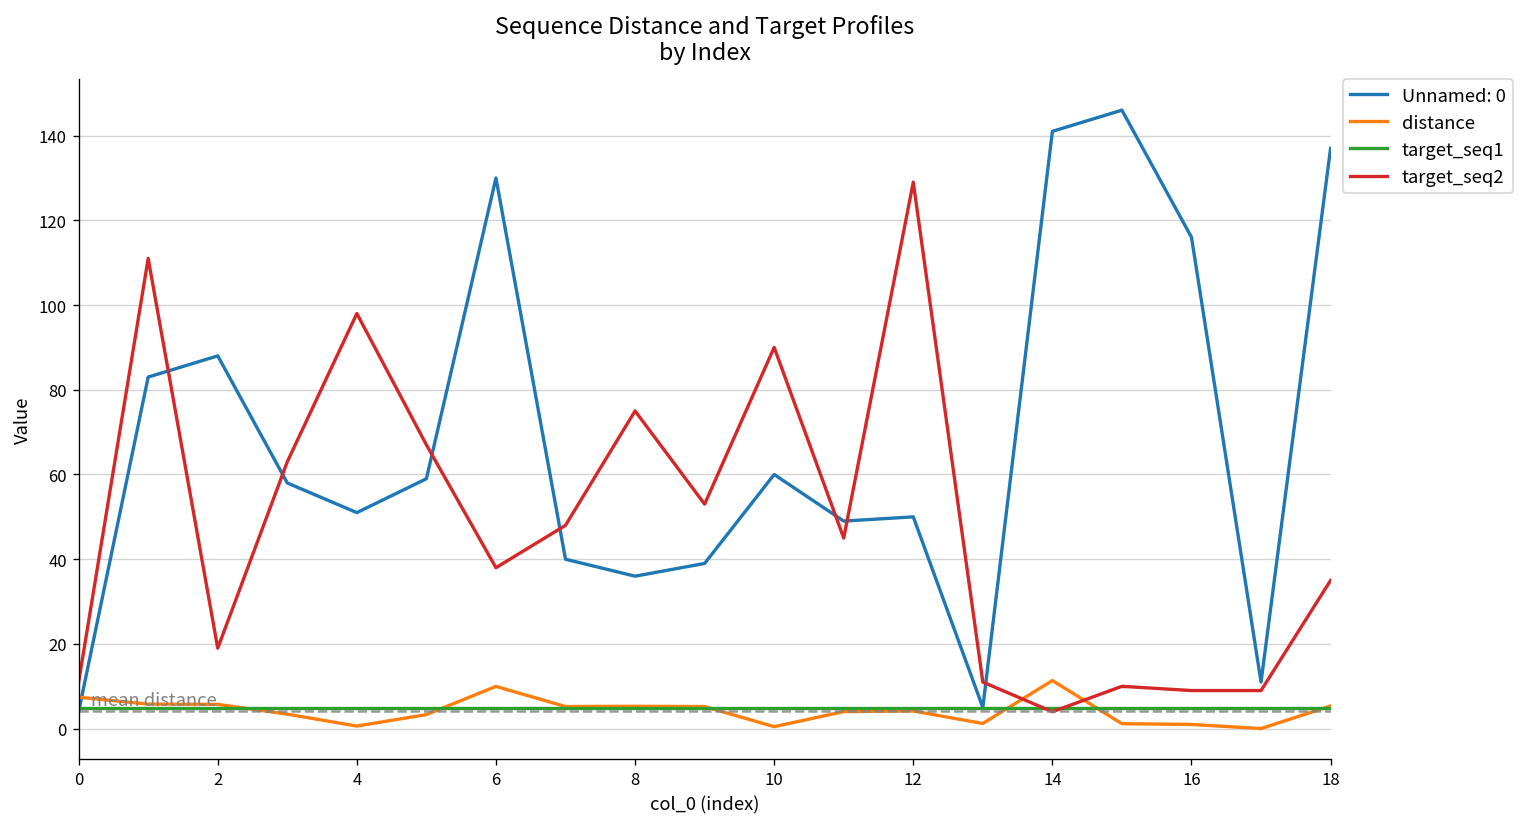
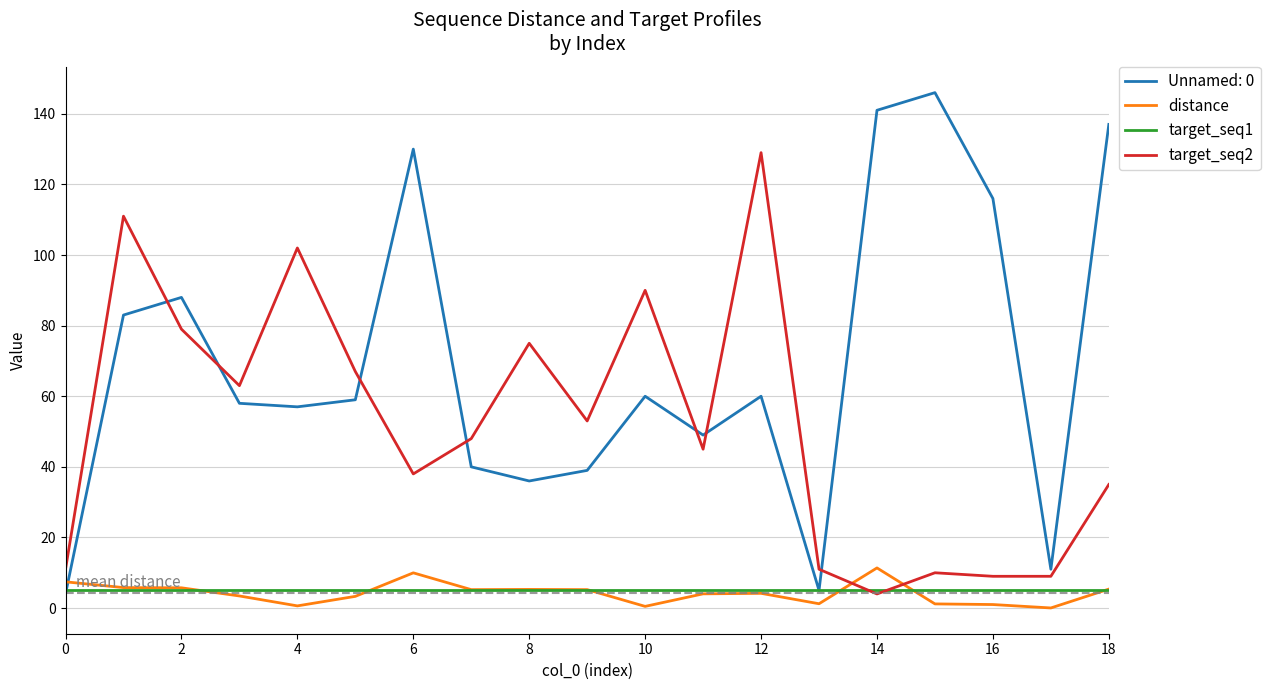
  {
    "Unnamed: 0": {
      "0": 4,
      "2": 88,
-     "4": 51,
+     "4": 57,
      "6": 130,
      "8": 36,
      "10": 60,
-     "12": 50,
+     "12": 60,
      "14": 141,
      "16": 116,
      "18": 137
    },
    "distance": {
      "0": 7,
      "2": 6,
      "4": 1,
      "6": 10,
      "10": 0,
      "12": 4,
      "14": 11,
      "16": 1
    },
    "target_seq1": {
      "0": 5,
      "2": 5,
      "4": 5,
      "6": 5,
      "10": 5,
      "12": 5,
      "14": 5,
      "16": 5
    },
    "target_seq2": {
      "0": 11,
-     "2": 19,
-     "4": 98,
+     "2": 79,
+     "4": 102,
      "6": 38,
      "8": 75,
      "10": 90,
      "12": 129,
      "14": 4,
      "16": 9,
      "18": 35
    }
  }
